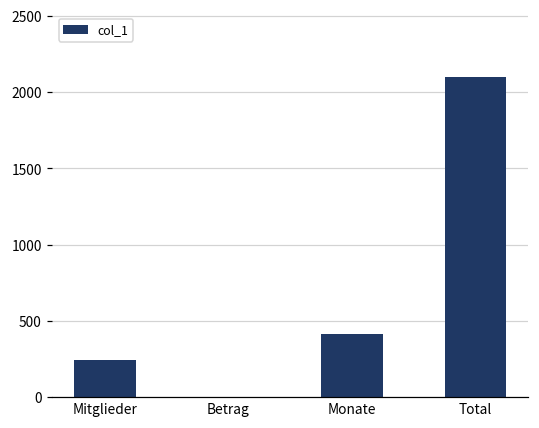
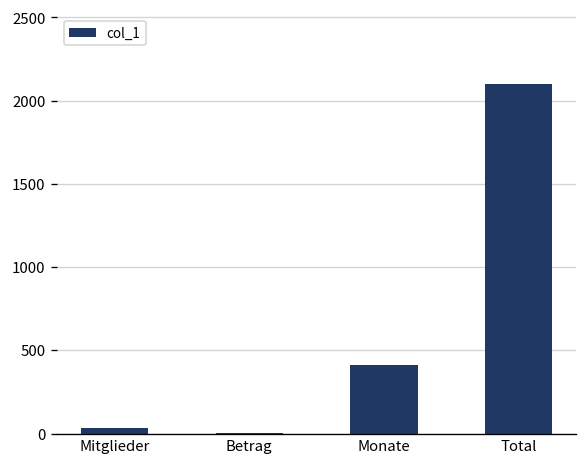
  {
-   "Mitglieder": 240,
+   "Mitglieder": 40,
    "Monate": 410,
    "Total": 2100
  }
